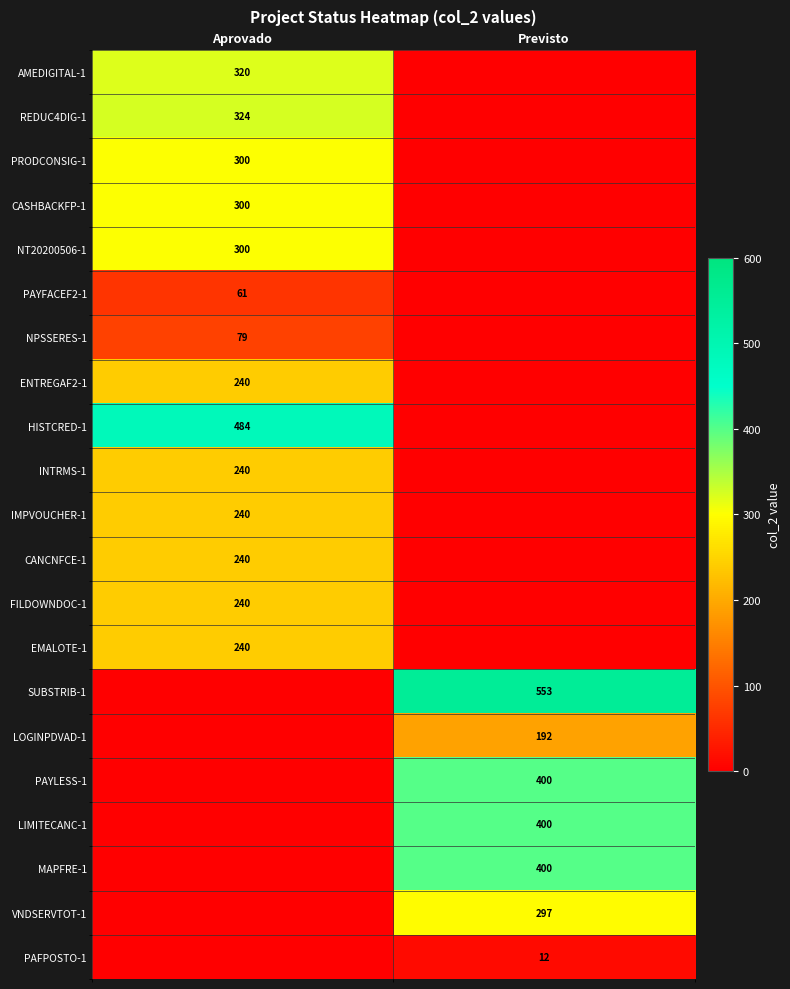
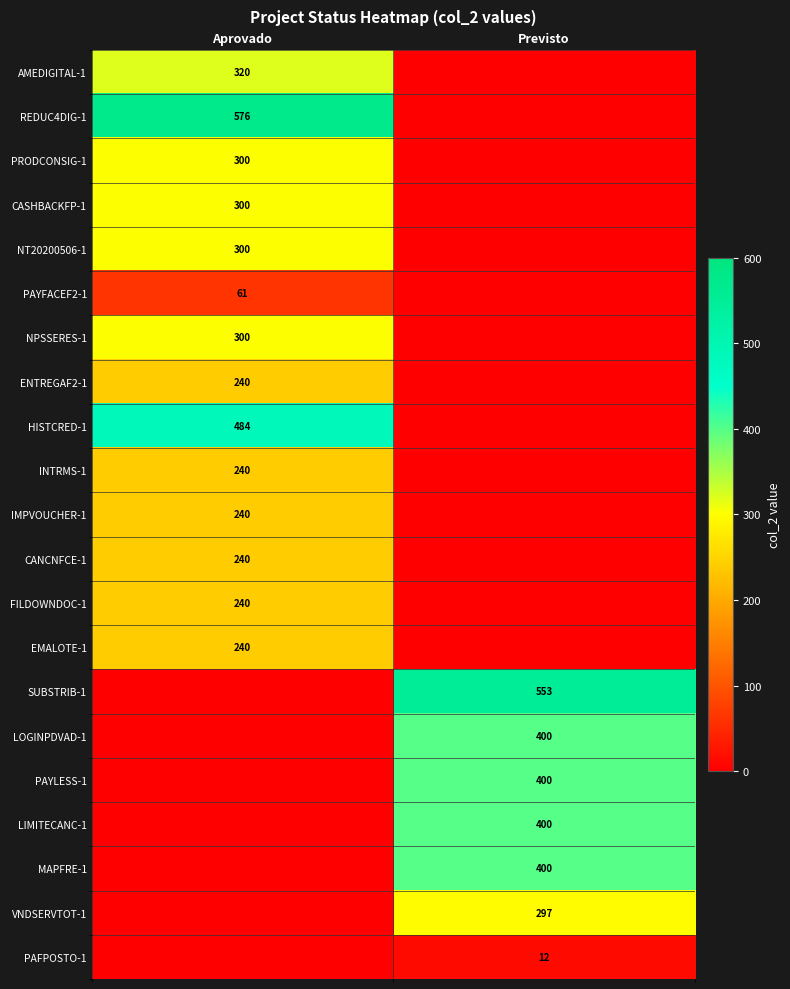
  {
    "AMEDIGITAL-1": {
      "Aprovado": 320
    },
    "REDUC4DIG-1": {
-     "Aprovado": 324
+     "Aprovado": 576
    },
    "PRODCONSIG-1": {
      "Aprovado": 300
    },
    "CASHBACKFP-1": {
      "Aprovado": 300
    },
    "NT20200506-1": {
      "Aprovado": 300
    },
    "PAYFACEF2-1": {
      "Aprovado": 61
    },
    "NPSSERES-1": {
-     "Aprovado": 79
+     "Aprovado": 300
    },
    "ENTREGAF2-1": {
      "Aprovado": 240
    },
    "HISTCRED-1": {
      "Aprovado": 484
    },
    "INTRMS-1": {
      "Aprovado": 240
    },
    "IMPVOUCHER-1": {
      "Aprovado": 240
    },
    "CANCNFCE-1": {
      "Aprovado": 240
    },
    "FILDOWNDOC-1": {
      "Aprovado": 240
    },
    "EMALOTE-1": {
      "Aprovado": 240
    },
    "SUBSTRIB-1": {
      "Previsto": 553
    },
    "LOGINPDVAD-1": {
-     "Previsto": 192
+     "Previsto": 400
    },
    "PAYLESS-1": {
      "Previsto": 400
    },
    "LIMITECANC-1": {
      "Previsto": 400
    },
    "MAPFRE-1": {
      "Previsto": 400
    },
    "VNDSERVTOT-1": {
      "Previsto": 297
    },
    "PAFPOSTO-1": {
      "Previsto": 12
    }
  }
